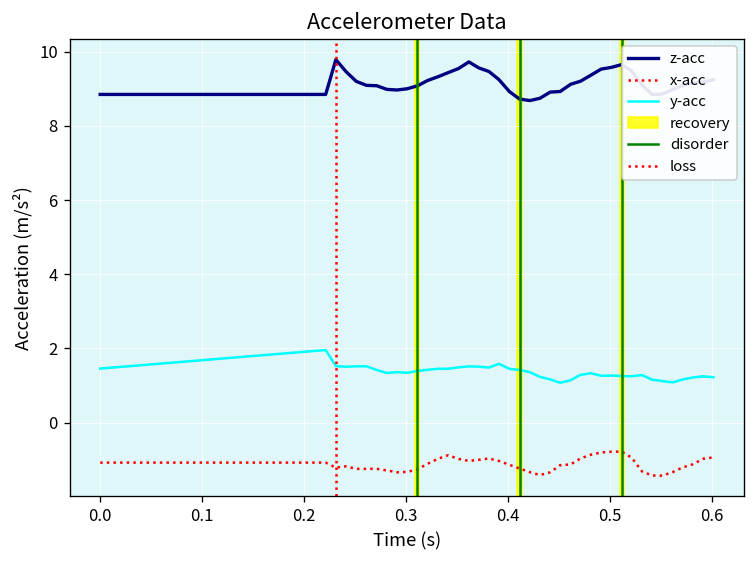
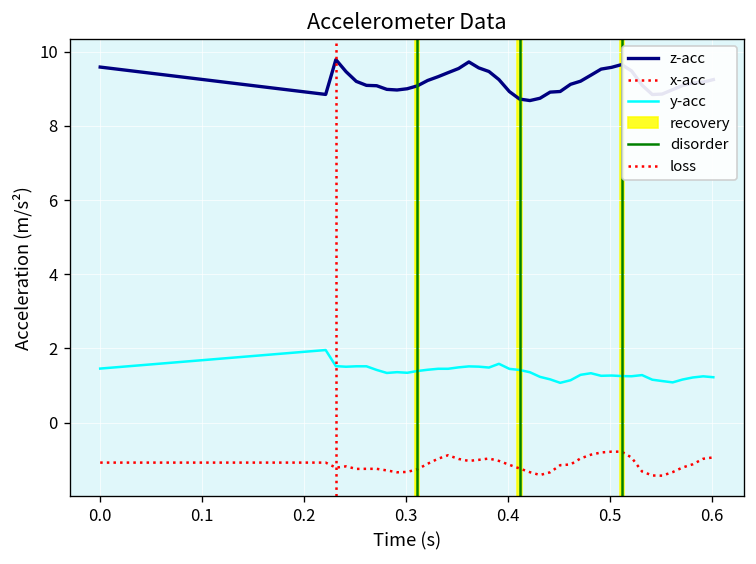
  {
    "z-acc": {
-     "0.0": 8.8
+     "0.0": 9.6
    },
    "x-acc": {
      "0.0": -1.1
    },
    "y-acc": {
      "0.0": 1.5
    }
  }
